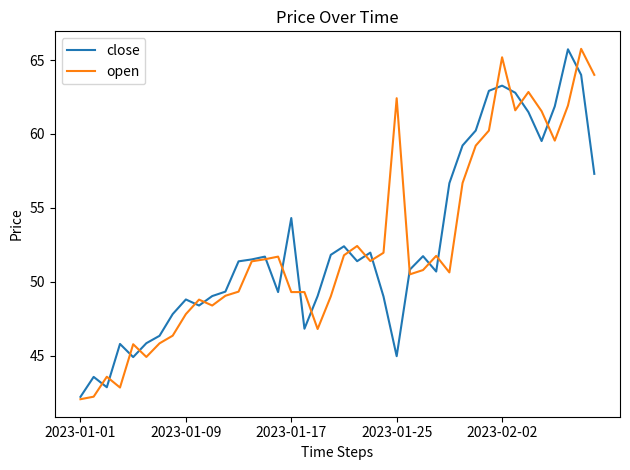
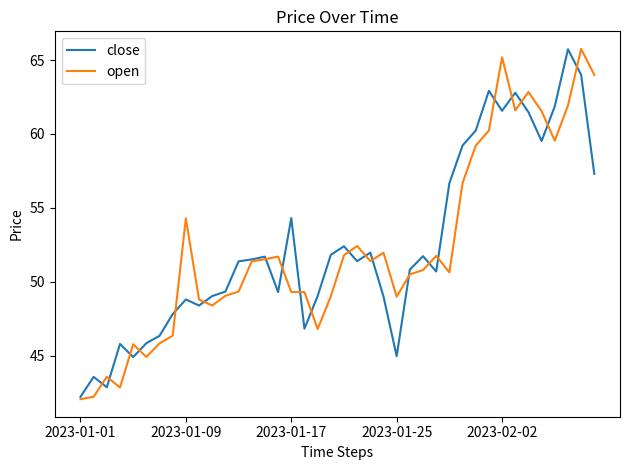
  {
    "close": {
      "2023-01-09": 48.8,
      "2023-01-17": 54.3,
      "2023-01-25": 45.0,
-     "2023-02-02": 63.3
+     "2023-02-02": 61.6
    },
    "open": {
-     "2023-01-09": 47.8,
+     "2023-01-09": 54.3,
      "2023-01-17": 49.3,
-     "2023-01-25": 62.4,
+     "2023-01-25": 49.0,
      "2023-02-02": 65.2
    }
  }
